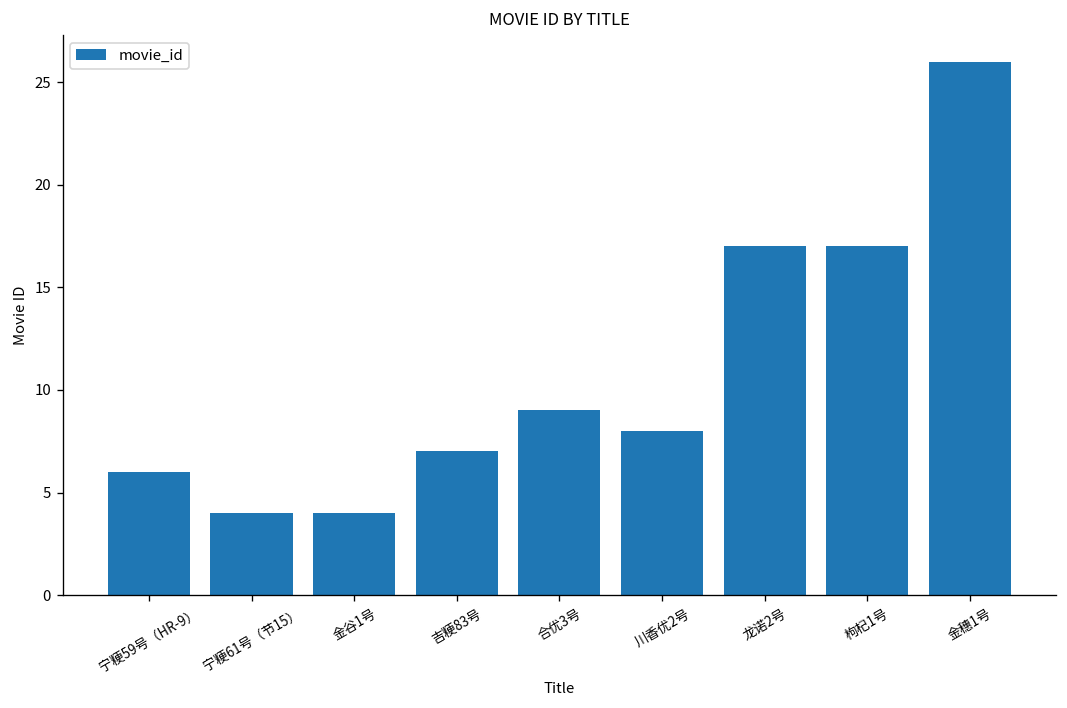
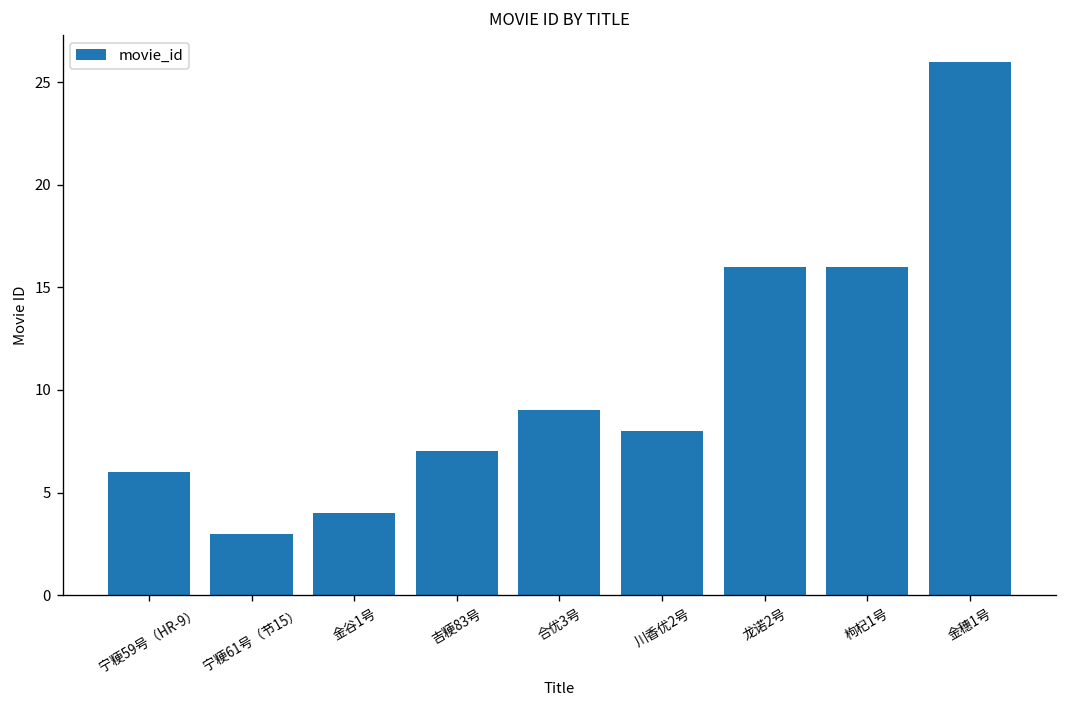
  {
    "宁粳59号（HR-9）": 6,
-   "宁粳61号（节15）": 4,
+   "宁粳61号（节15）": 3,
    "金谷1号": 4,
    "吉粳83号": 7,
    "合优3号": 9,
    "川香优2号": 8,
-   "龙诺2号": 17,
-   "枸杞1号": 17,
+   "龙诺2号": 16,
+   "枸杞1号": 16,
    "金穗1号": 26
  }
